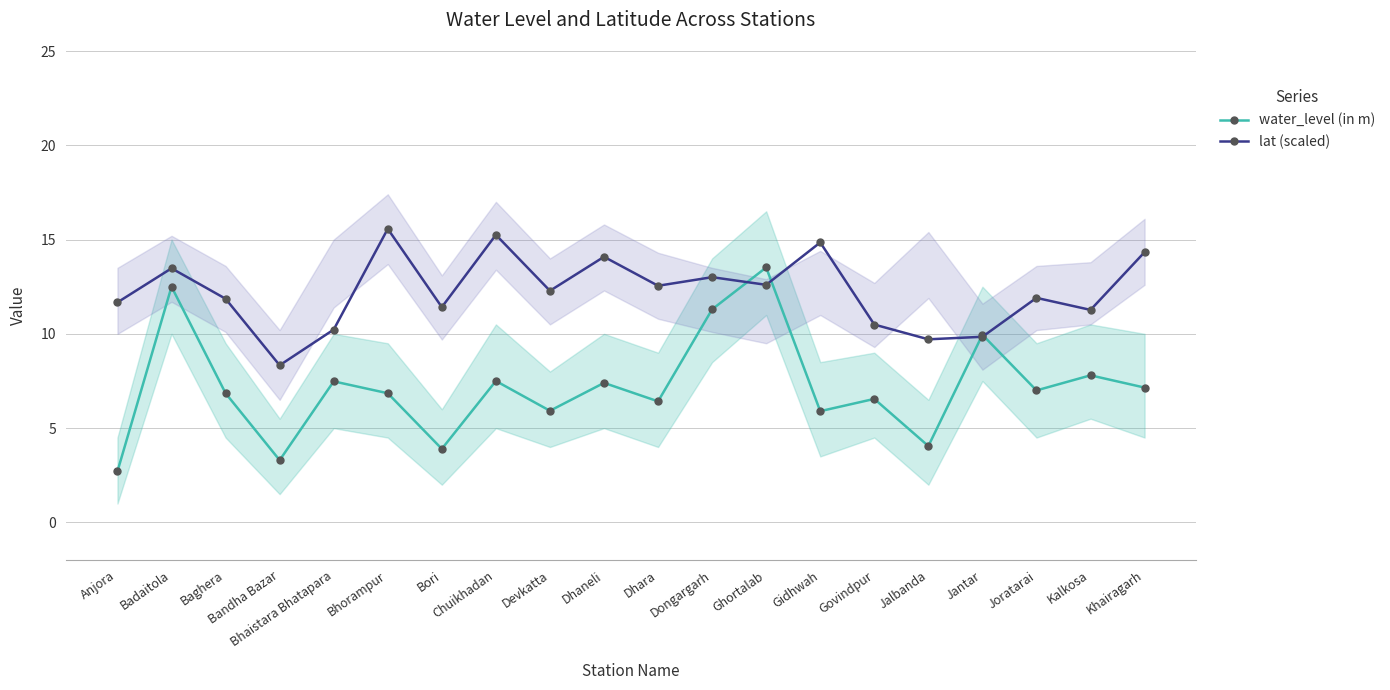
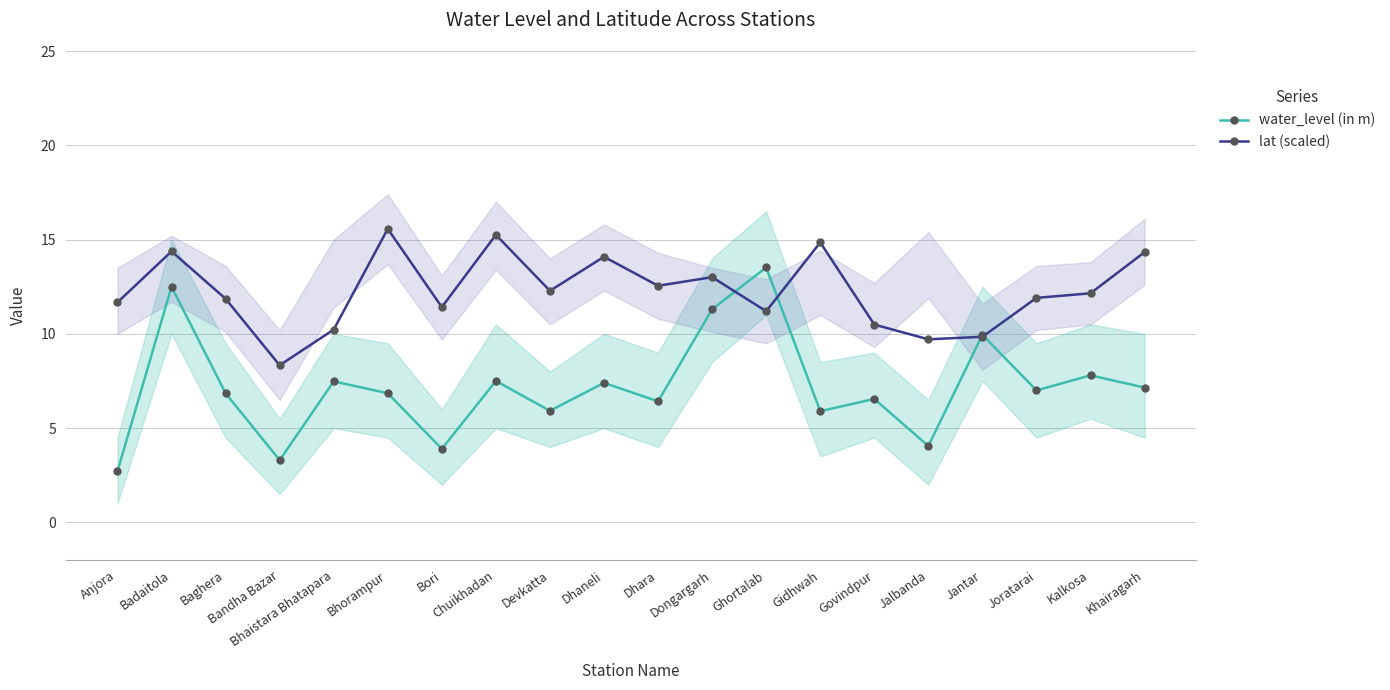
  {
    "lat (scaled)": {
      "Anjora": 11.7,
-     "Badaitola": 13.5,
+     "Badaitola": 14.4,
      "Baghera": 11.9,
      "Bandha Bazar": 8.3,
      "Bhaistara Bhatapara": 10.2,
      "Bhorampur": 15.6,
      "Bori": 11.4,
      "Chuikhadan": 15.2,
      "Devkatta": 12.3,
      "Dhaneli": 14.1,
      "Dhara": 12.5,
      "Dongargarh": 13.0,
-     "Ghortalab": 12.6,
+     "Ghortalab": 11.2,
      "Gidhwah": 14.8,
      "Govindpur": 10.5,
      "Jalbanda": 9.7,
      "Joratarai": 11.9,
-     "Kalkosa": 11.3,
+     "Kalkosa": 12.1,
      "Khairagarh": 14.3
    }
  }
